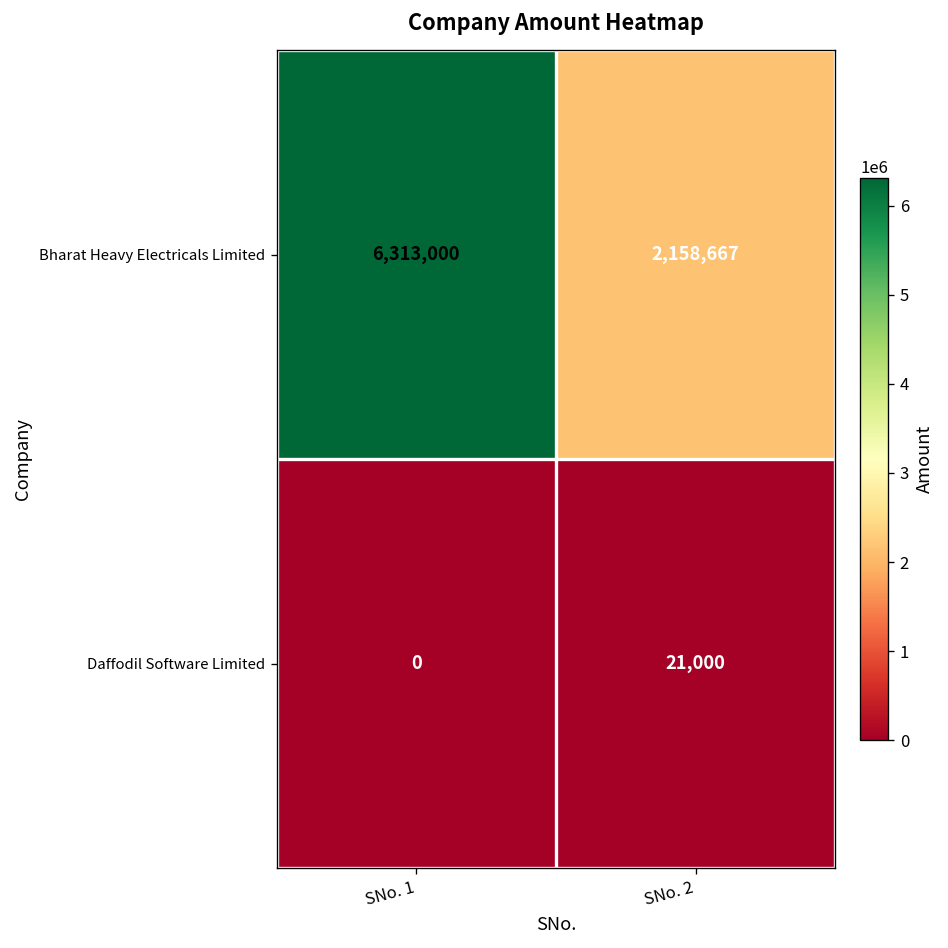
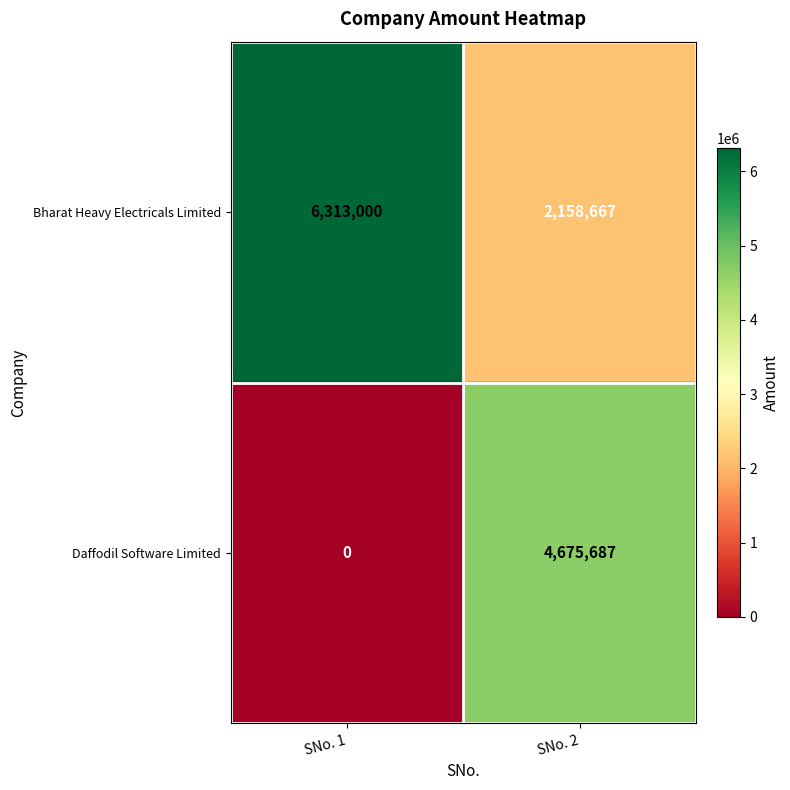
  {
    "Bharat Heavy Electricals Limited": {
      "SNo. 1": "6,313,000",
      "SNo. 2": "2,158,667"
    },
    "Daffodil Software Limited": {
      "SNo. 1": "0",
-     "SNo. 2": "21,000"
+     "SNo. 2": "4,675,687"
    }
  }
